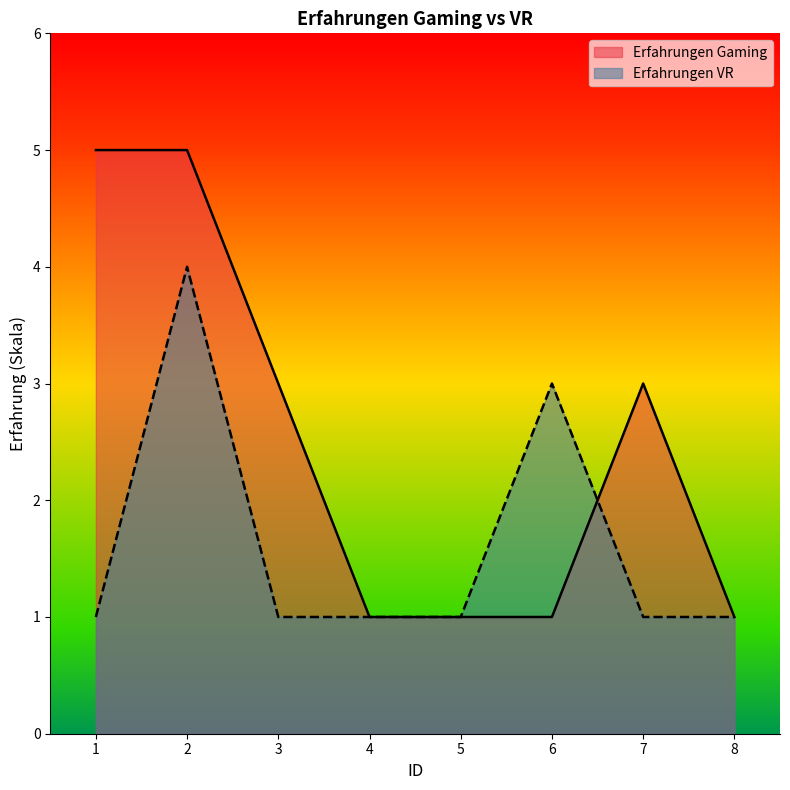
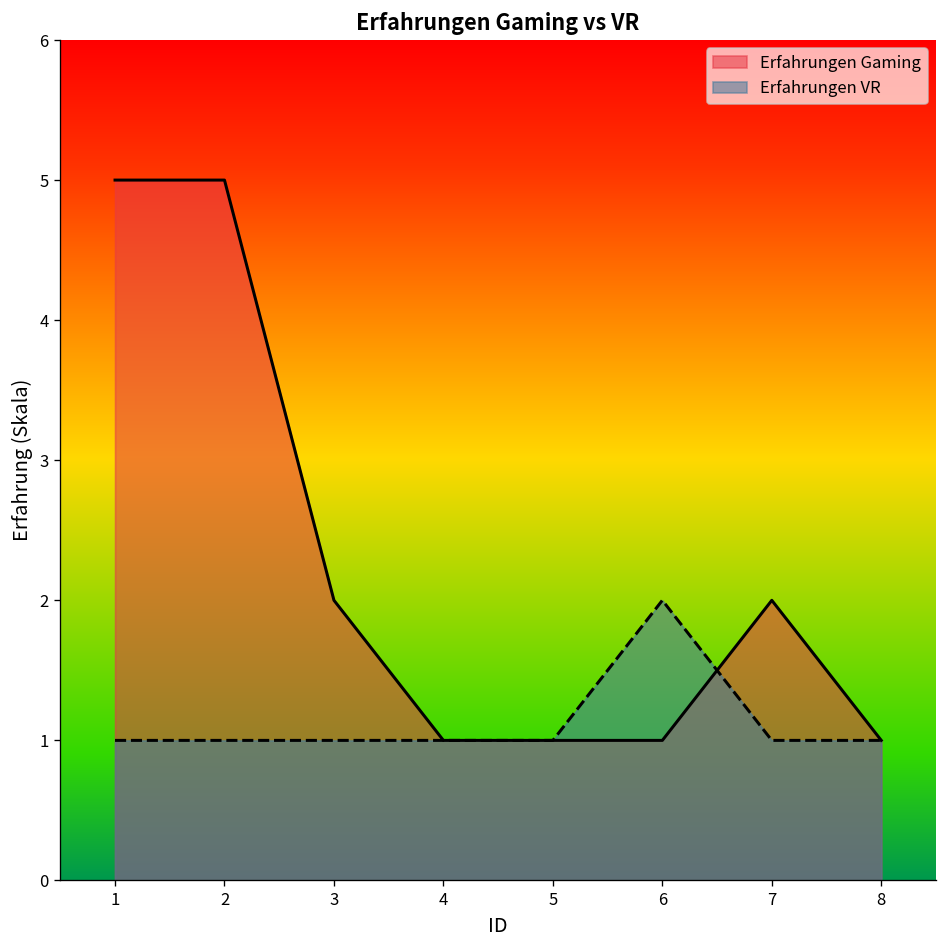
  {
    "Erfahrungen Gaming": {
      "1": 5,
      "2": 5,
-     "3": 3,
+     "3": 2,
      "6": 1,
-     "7": 3
+     "7": 2
    },
    "Erfahrungen VR": {
      "1": 1,
-     "2": 4,
+     "2": 1,
      "3": 1,
-     "6": 3,
+     "6": 2,
      "7": 1
    }
  }
